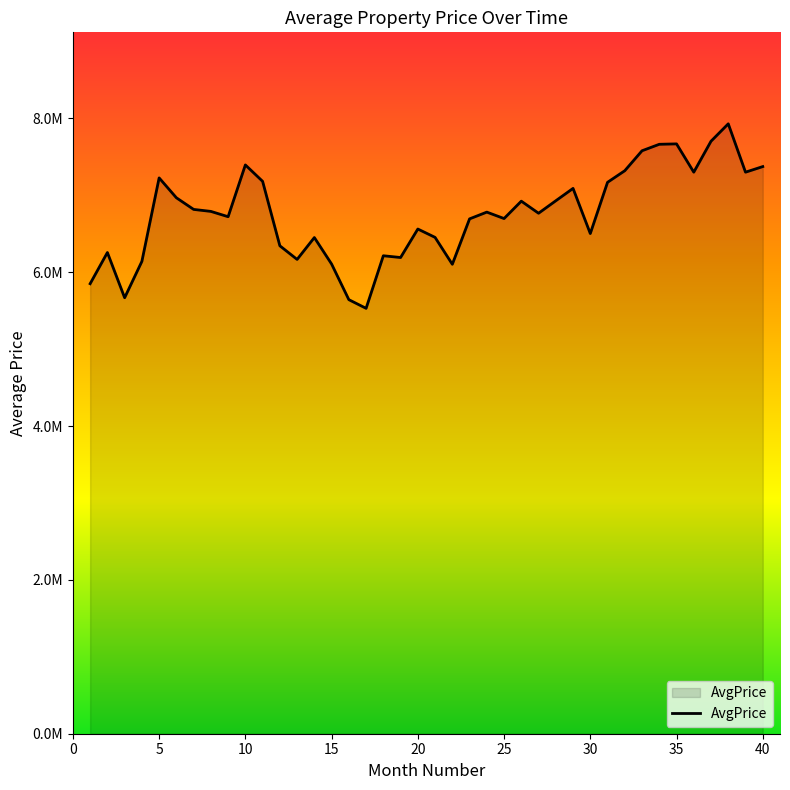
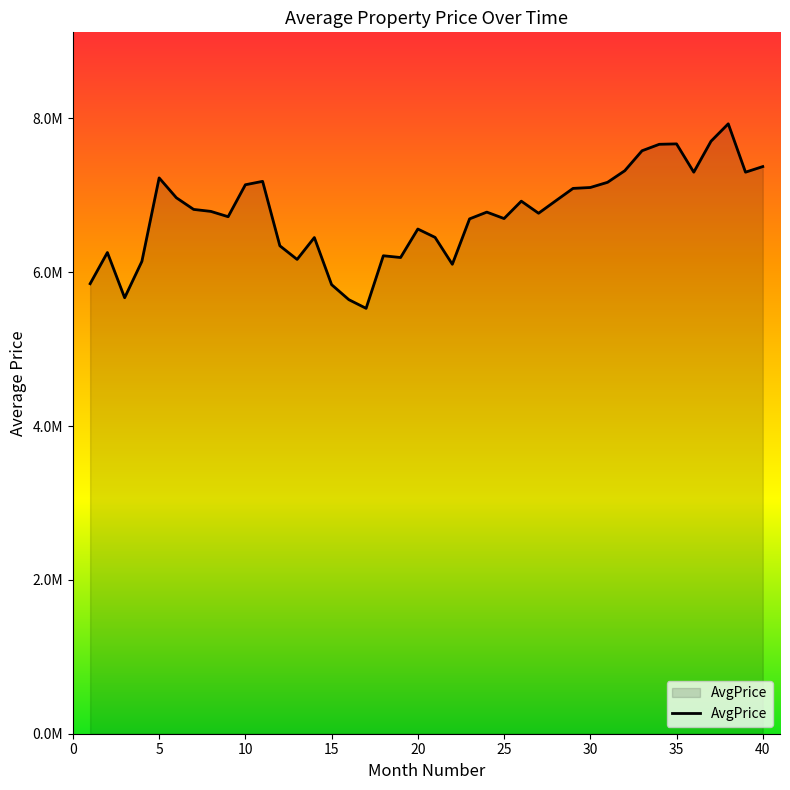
  {
    "5": 7200000,
-   "10": 7400000,
-   "15": 6100000,
+   "10": 7100000,
+   "15": 5800000,
    "20": 6600000,
    "25": 6700000,
-   "30": 6500000,
+   "30": 7100000,
    "35": 7700000,
    "40": 7400000
  }
